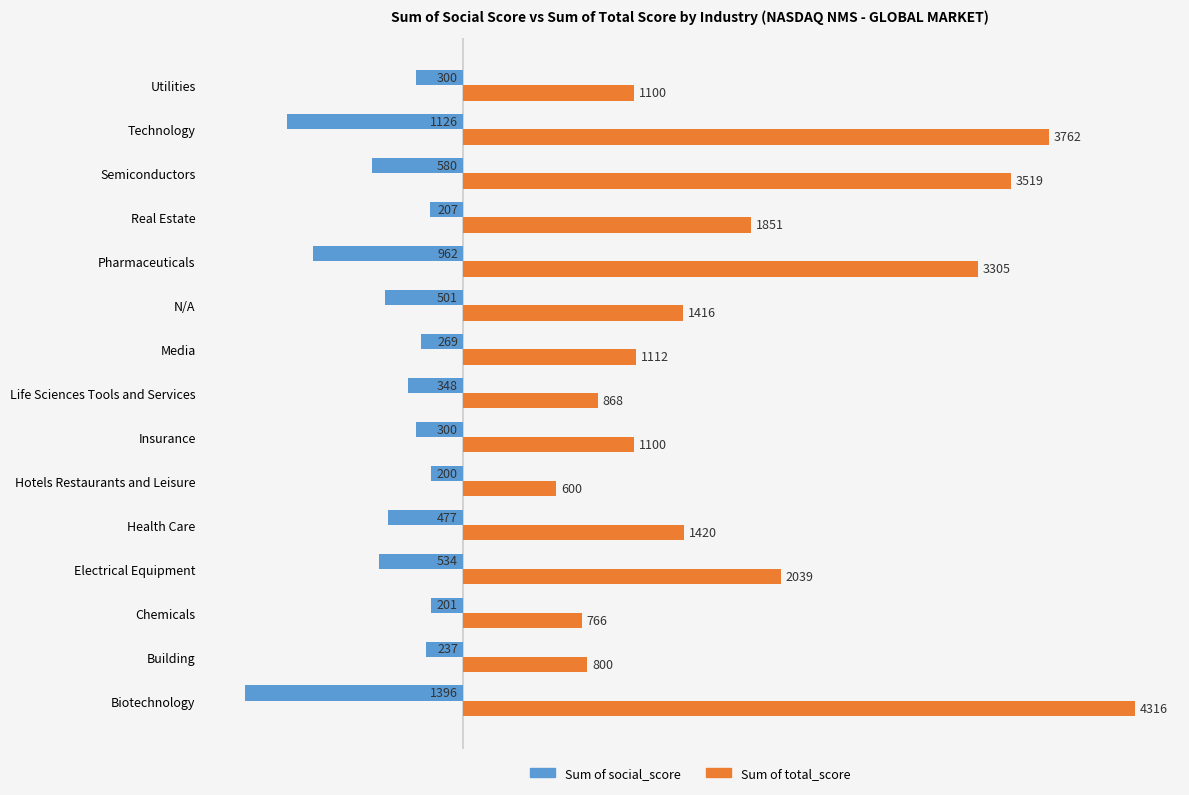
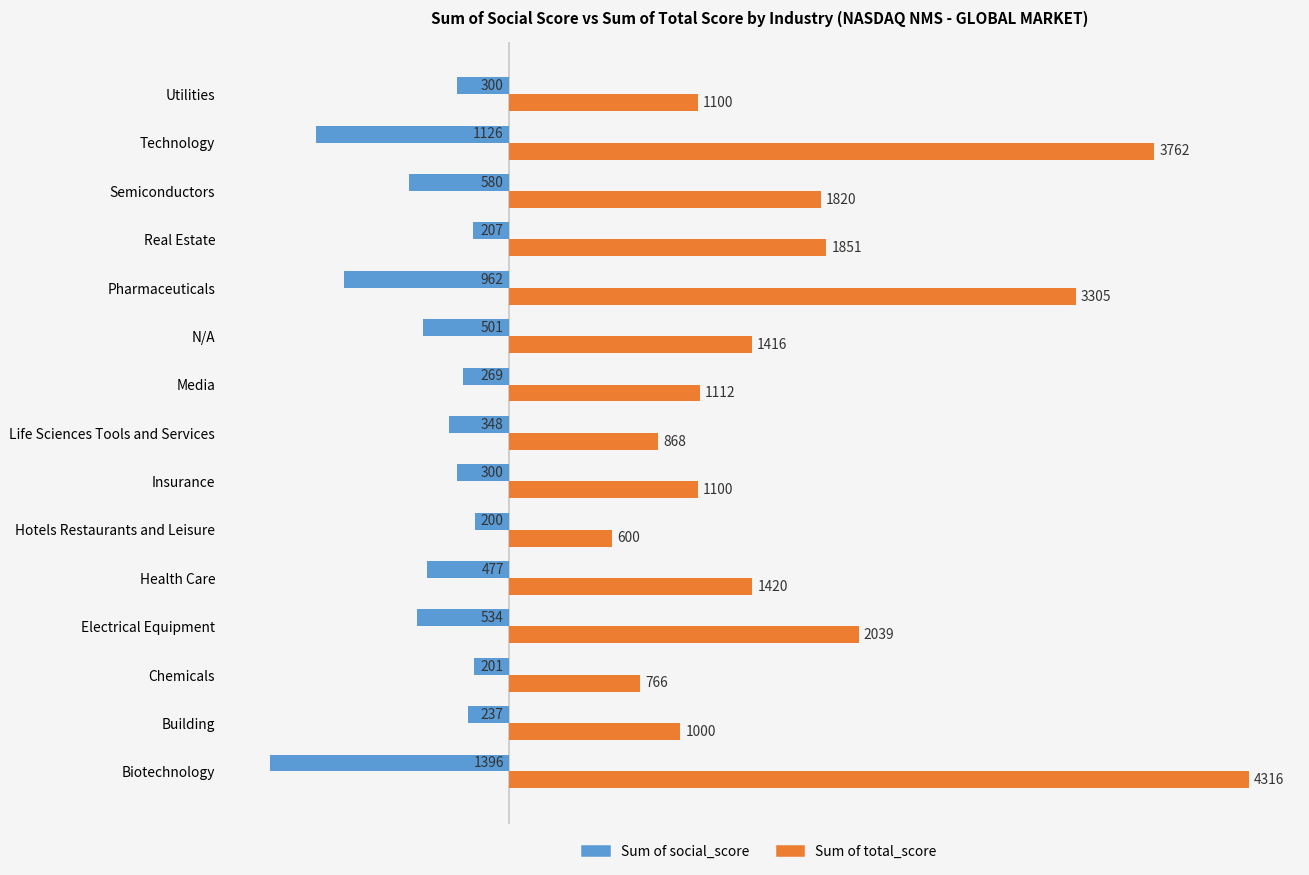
  {
    "Sum of total_score": {
      "Utilities": 1100,
      "Technology": 3762,
-     "Semiconductors": 3519,
+     "Semiconductors": 1820,
      "Real Estate": 1851,
      "Pharmaceuticals": 3305,
      "N/A": 1416,
      "Media": 1112,
      "Life Sciences Tools and Services": 868,
      "Insurance": 1100,
      "Hotels Restaurants and Leisure": 600,
      "Health Care": 1420,
      "Electrical Equipment": 2039,
      "Chemicals": 766,
-     "Building": 800,
+     "Building": 1000,
      "Biotechnology": 4316
    }
  }
